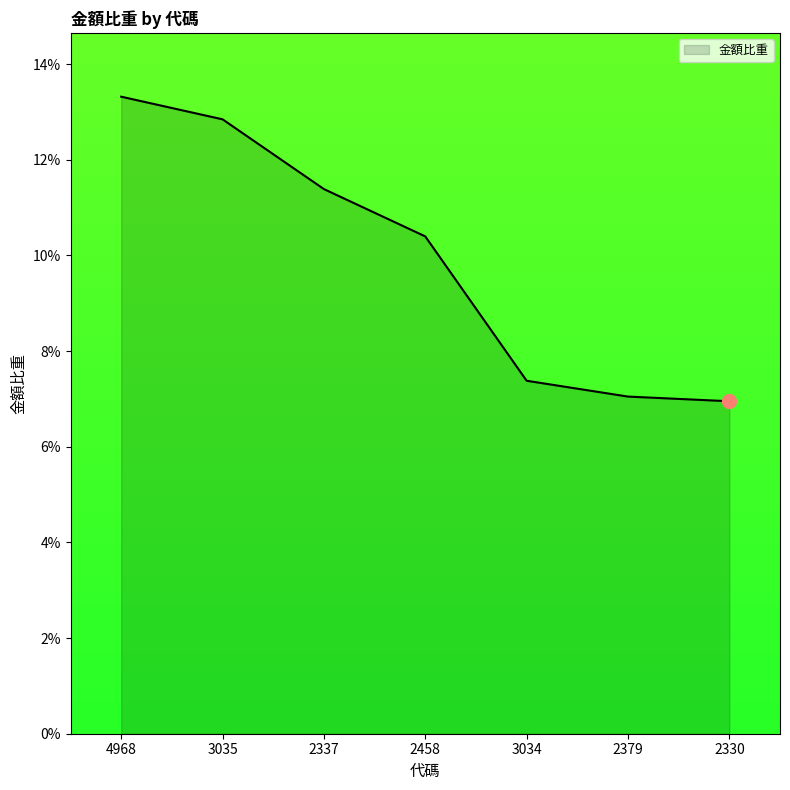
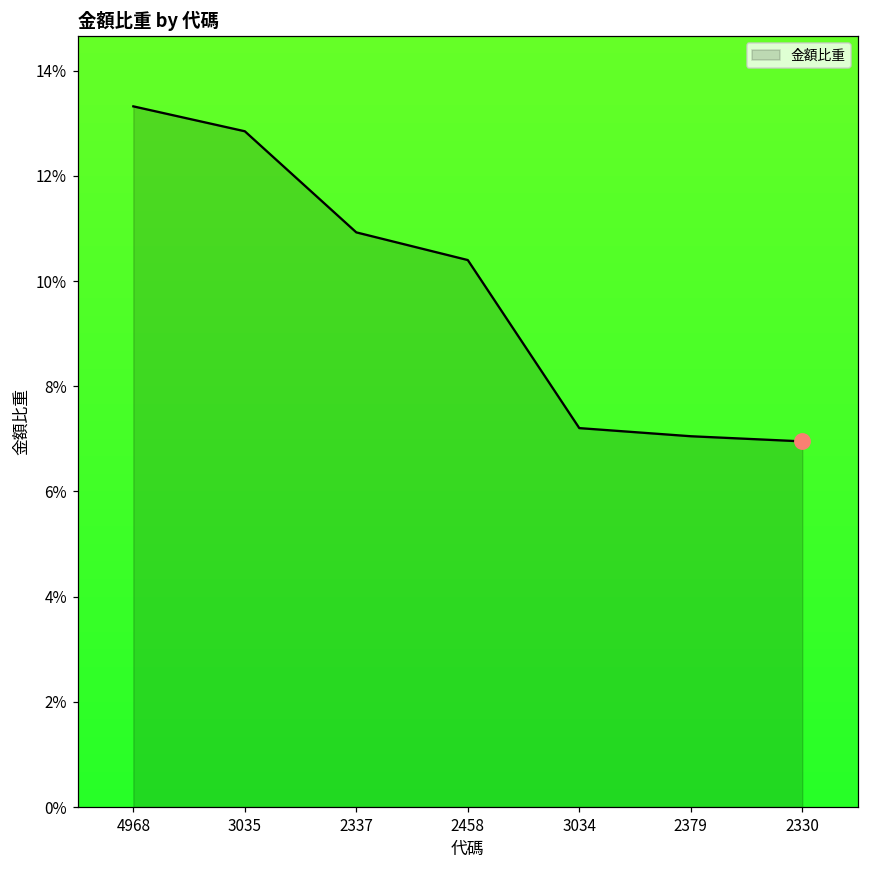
  {
    "金額比重": {
      "4968": "13.3%",
      "3035": "12.8%",
-     "2337": "11.4%",
+     "2337": "10.9%",
      "2458": "10.4%",
-     "3034": "7.4%",
+     "3034": "7.2%",
      "2379": "7.0%"
    }
  }
